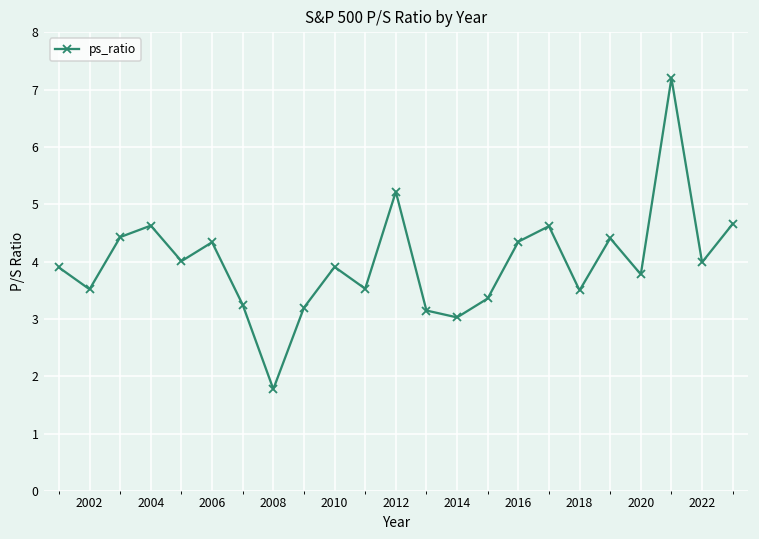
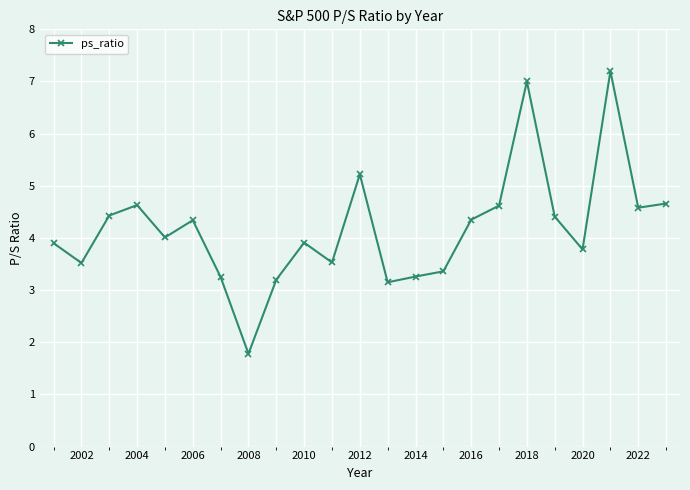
  {
    "2002": 3.5,
    "2004": 4.6,
    "2006": 4.3,
    "2008": 1.8,
    "2010": 3.9,
    "2012": 5.2,
-   "2014": 3.0,
+   "2014": 3.3,
    "2016": 4.4,
-   "2018": 3.5,
+   "2018": 7.0,
    "2020": 3.8,
-   "2022": 4.0
+   "2022": 4.6
  }
